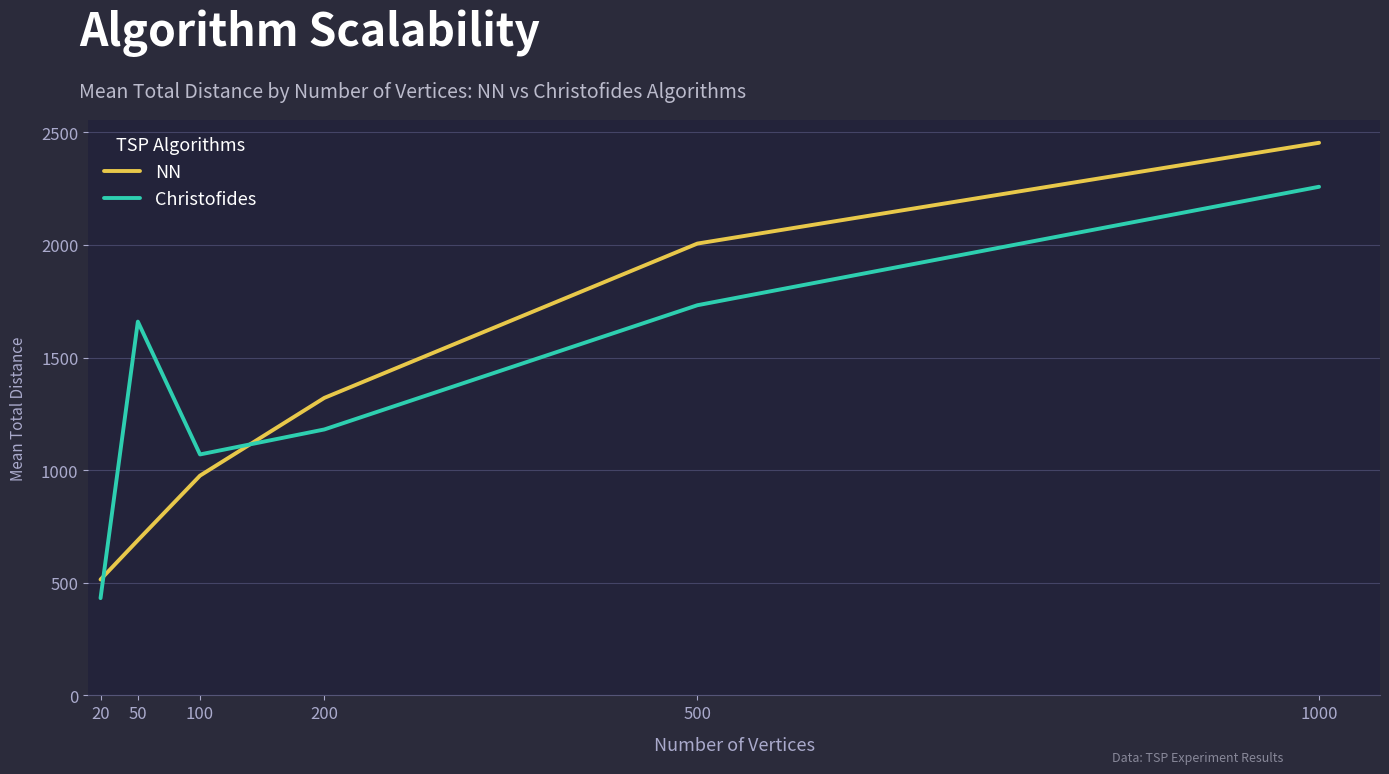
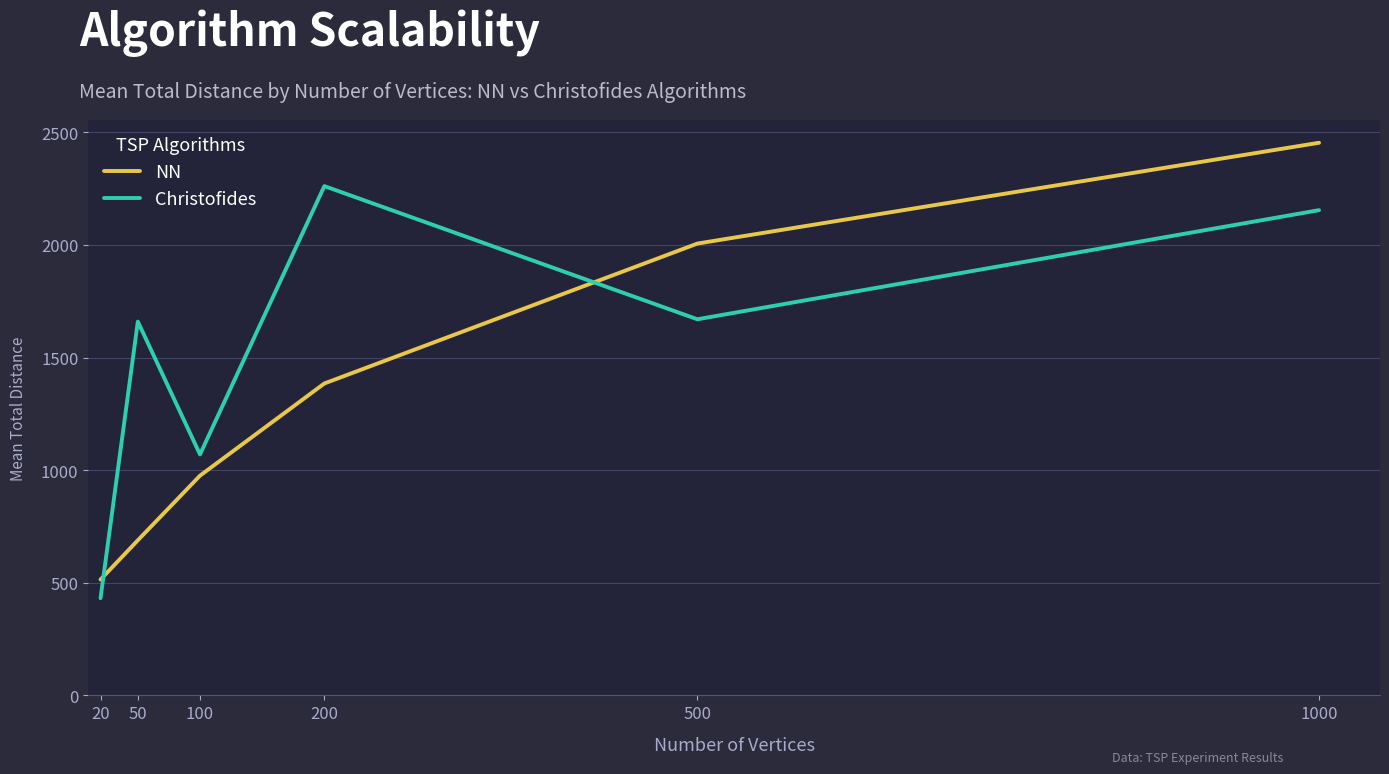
  {
    "NN": {
      "20": 510,
      "50": 690,
      "100": 980,
-     "200": 1320,
+     "200": 1380,
      "500": 2010,
      "1000": 2450
    },
    "Christofides": {
      "20": 430,
      "50": 1660,
      "100": 1070,
-     "200": 1180,
-     "500": 1730,
-     "1000": 2260
+     "200": 2260,
+     "500": 1670,
+     "1000": 2150
    }
  }
